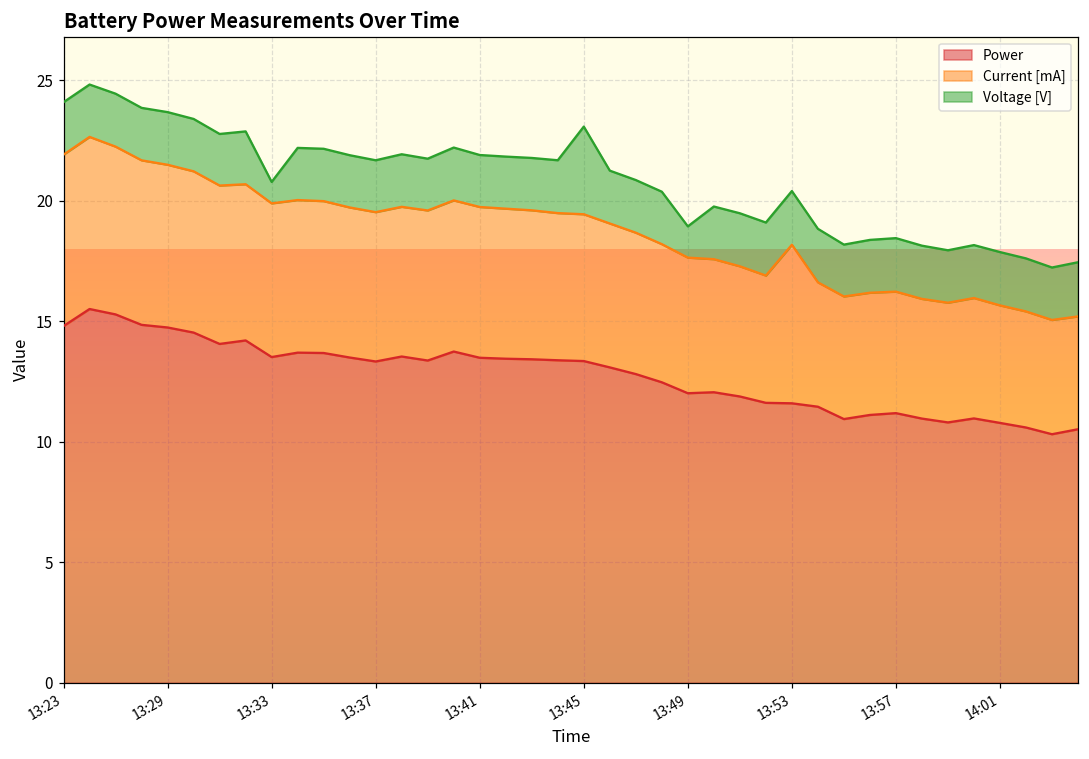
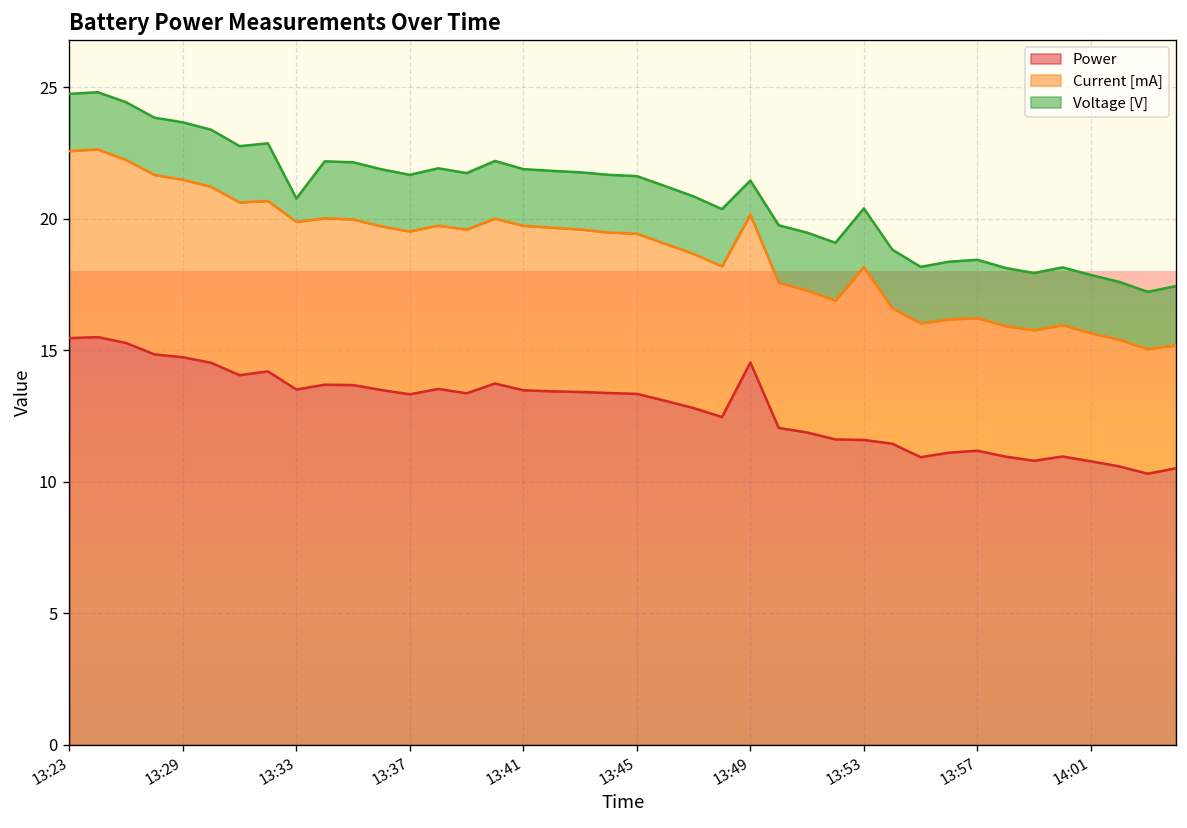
  {
    "Power": {
-     "13:23": 14.8,
+     "13:23": 15.5,
      "13:29": 14.7,
      "13:33": 13.5,
      "13:37": 13.3,
      "13:41": 13.5,
      "13:45": 13.3,
-     "13:49": 12.0,
+     "13:49": 14.5,
      "13:53": 11.6,
      "13:57": 11.2,
      "14:01": 10.8
    },
    "Current [mA]": {
      "13:23": 7.1,
      "13:29": 6.8,
      "13:33": 6.4,
      "13:37": 6.2,
      "13:41": 6.3,
      "13:45": 6.1,
      "13:49": 5.6,
      "13:53": 6.6,
      "13:57": 5.0,
      "14:01": 4.9
    },
    "Voltage [V]": {
      "13:23": 2.2,
      "13:29": 2.2,
      "13:33": 0.9,
      "13:37": 2.2,
      "13:41": 2.2,
-     "13:45": 3.6,
+     "13:45": 2.2,
      "13:49": 1.3,
      "13:53": 2.2,
      "13:57": 2.2,
      "14:01": 2.2
    }
  }
